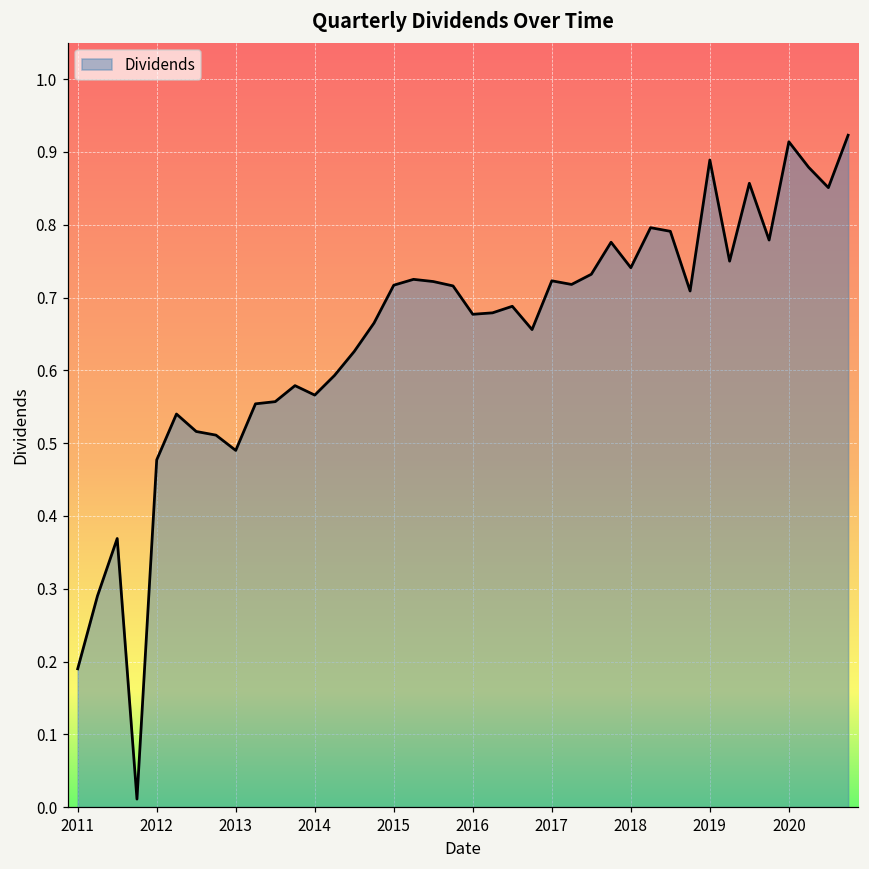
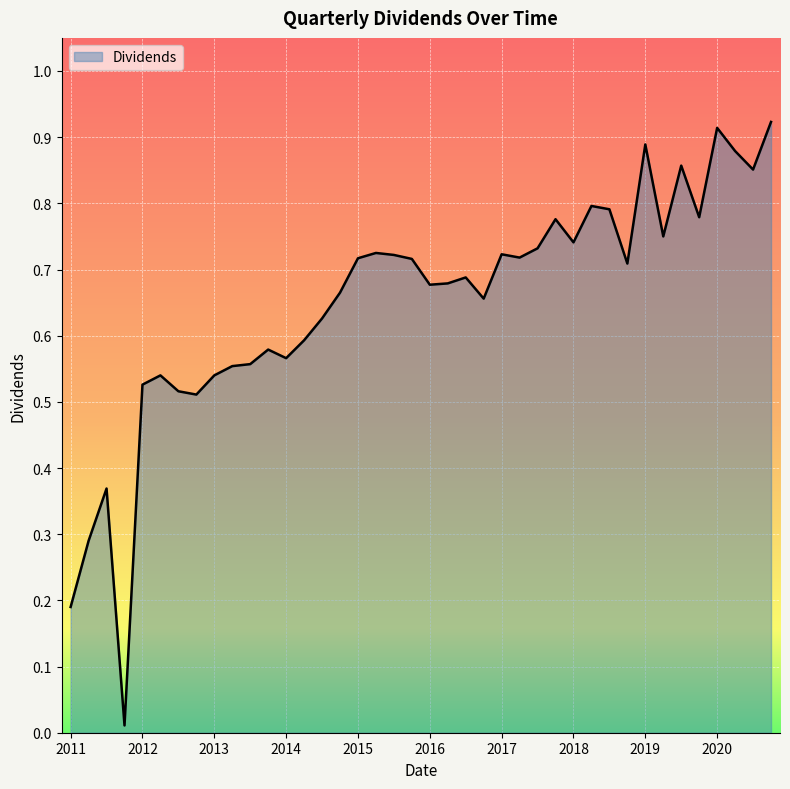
  {
    "2011": 0.19,
-   "2012": 0.48,
-   "2013": 0.49,
+   "2012": 0.53,
+   "2013": 0.54,
    "2014": 0.57,
    "2015": 0.72,
    "2016": 0.68,
    "2017": 0.72,
    "2018": 0.74,
    "2019": 0.89,
    "2020": 0.91
  }
